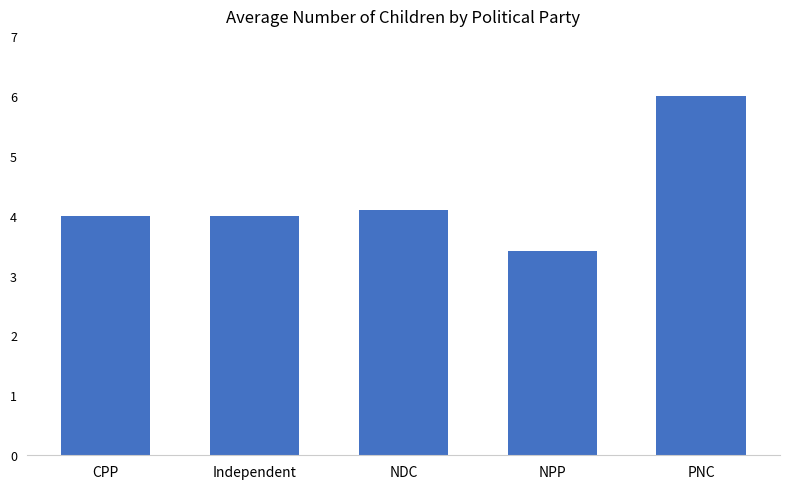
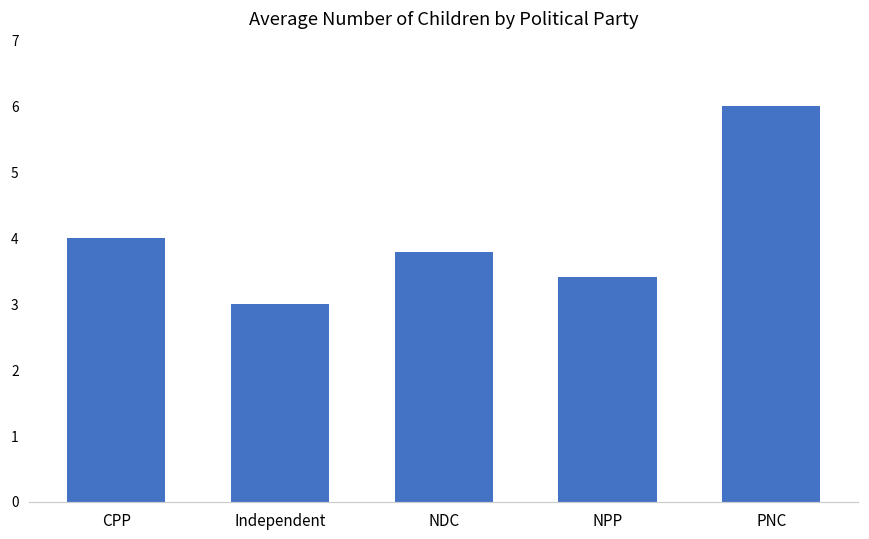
  {
    "CPP": 4.0,
-   "Independent": 4,
-   "NDC": 4.1,
+   "Independent": 3,
+   "NDC": 3.8,
    "NPP": 3.4,
    "PNC": 6.0
  }
